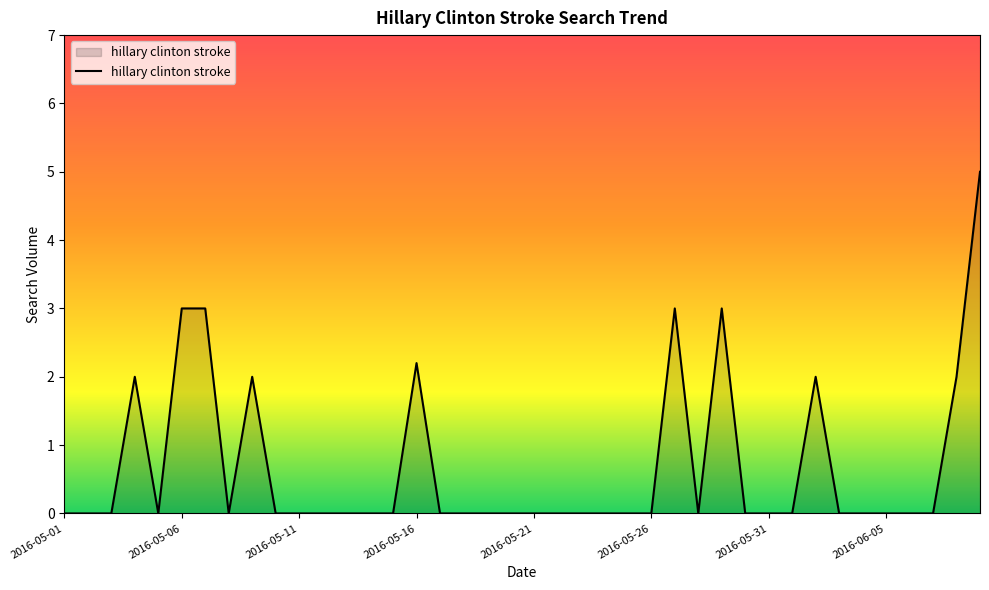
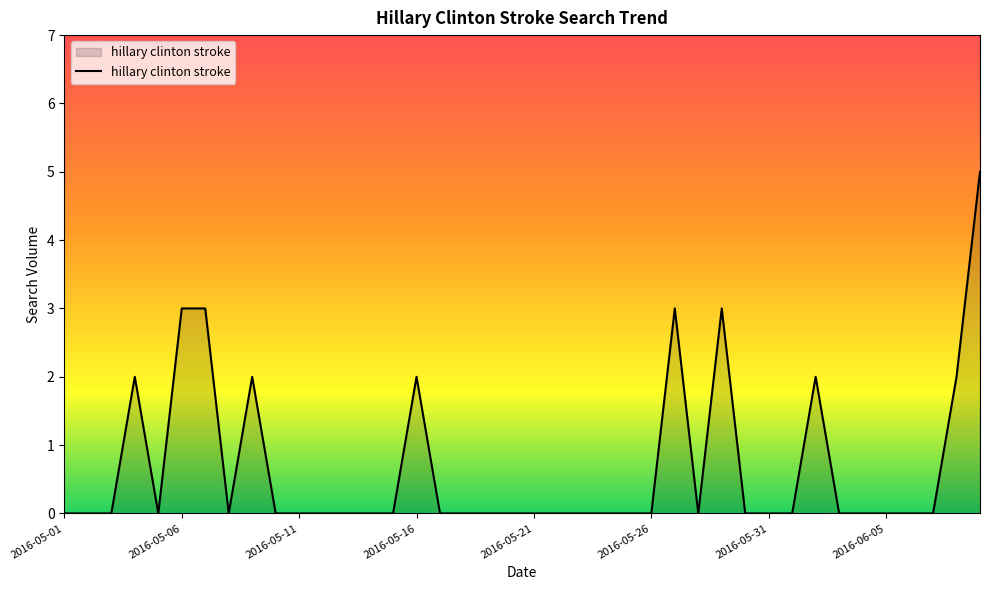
  {
    "2016-05-01": 0.0,
    "2016-05-06": 3.0,
    "2016-05-11": 0.0,
-   "2016-05-16": 2.2,
+   "2016-05-16": 2.0,
    "2016-05-21": 0.0,
    "2016-05-26": 0.0,
    "2016-05-31": 0.0,
    "2016-06-05": 0.0
  }
